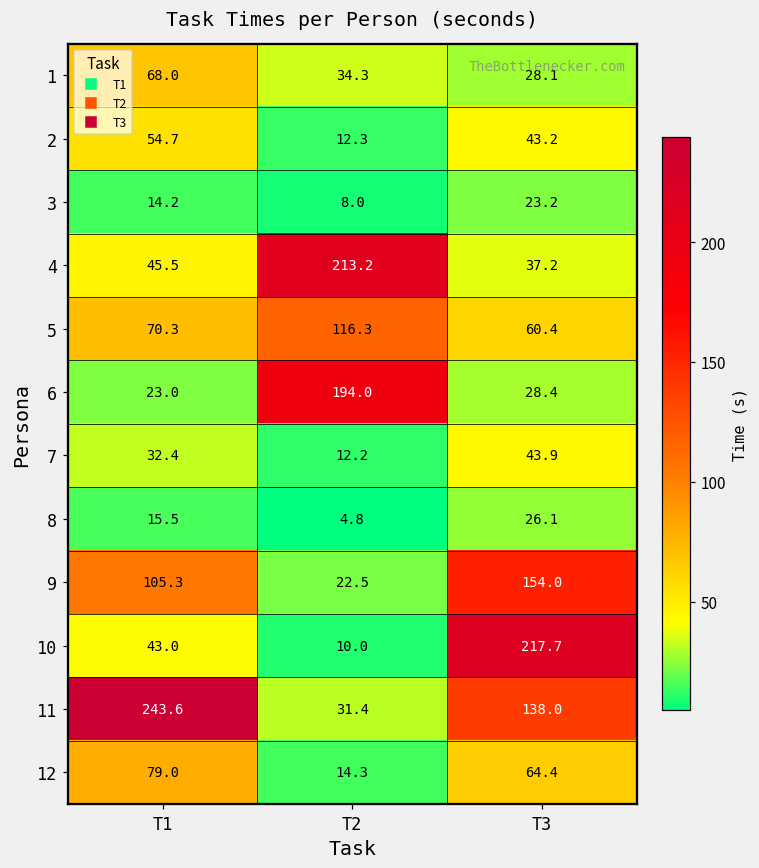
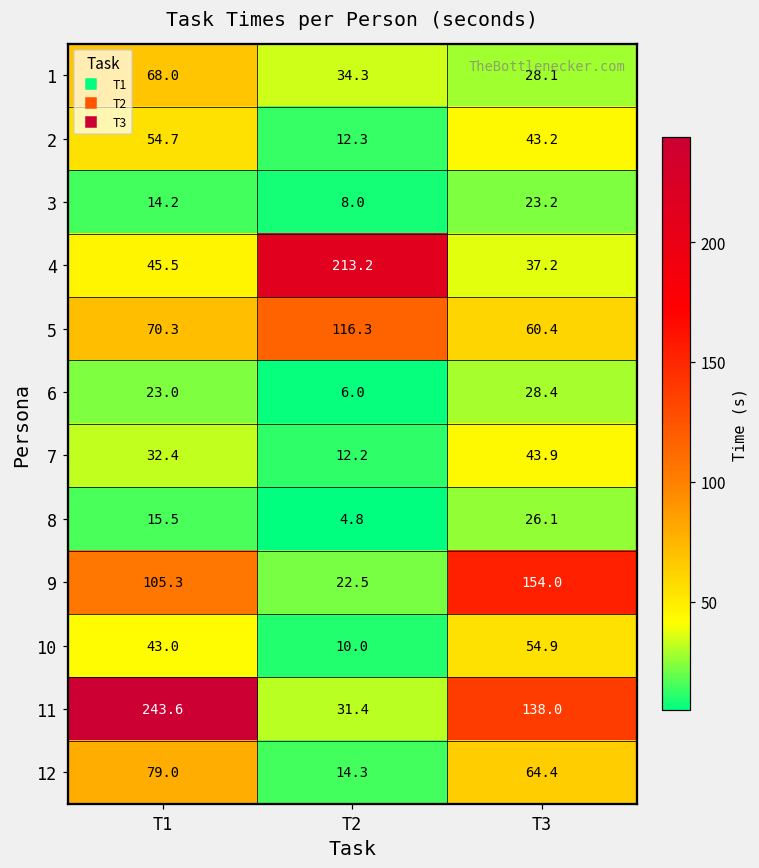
  {
    "1": {
      "T1": 68.0,
      "T2": 34.3
    },
    "2": {
      "T1": 54.7,
      "T2": 12.3,
      "T3": 43.2
    },
    "3": {
      "T1": 14.2,
      "T2": 8.0,
      "T3": 23.2
    },
    "4": {
      "T1": 45.5,
      "T2": 213.2,
      "T3": 37.2
    },
    "5": {
      "T1": 70.3,
      "T2": 116.3,
      "T3": 60.4
    },
    "6": {
      "T1": 23.0,
-     "T2": 194.0,
+     "T2": 6.0,
      "T3": 28.4
    },
    "7": {
      "T1": 32.4,
      "T2": 12.2,
      "T3": 43.9
    },
    "8": {
      "T1": 15.5,
      "T2": 4.8,
      "T3": 26.1
    },
    "9": {
      "T1": 105.3,
      "T2": 22.5,
      "T3": 154.0
    },
    "10": {
      "T1": 43.0,
      "T2": 10.0,
-     "T3": 217.7
+     "T3": 54.9
    },
    "11": {
      "T1": 243.6,
      "T2": 31.4,
      "T3": 138.0
    },
    "12": {
      "T1": 79.0,
      "T2": 14.3,
      "T3": 64.4
    }
  }
